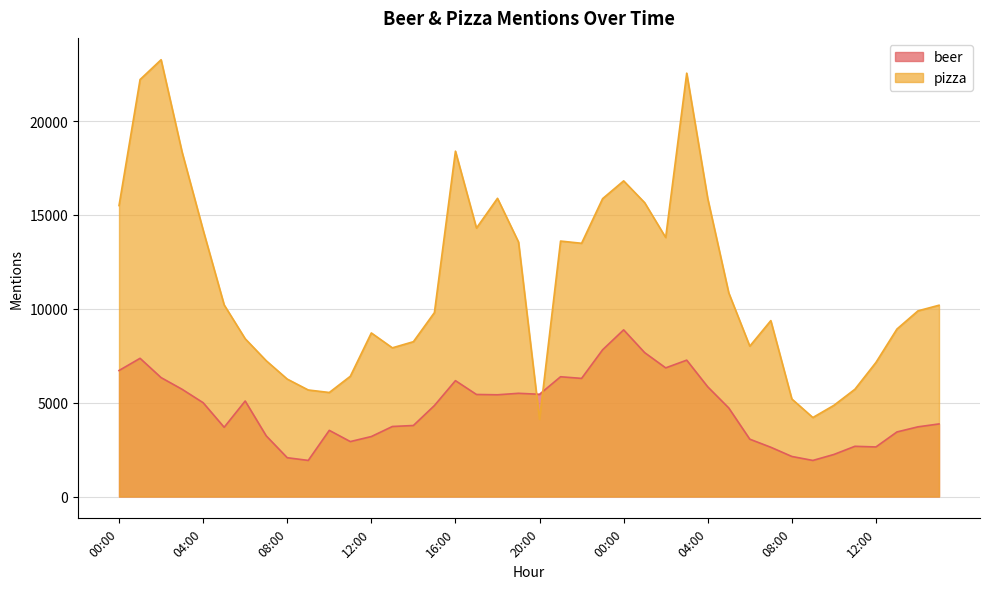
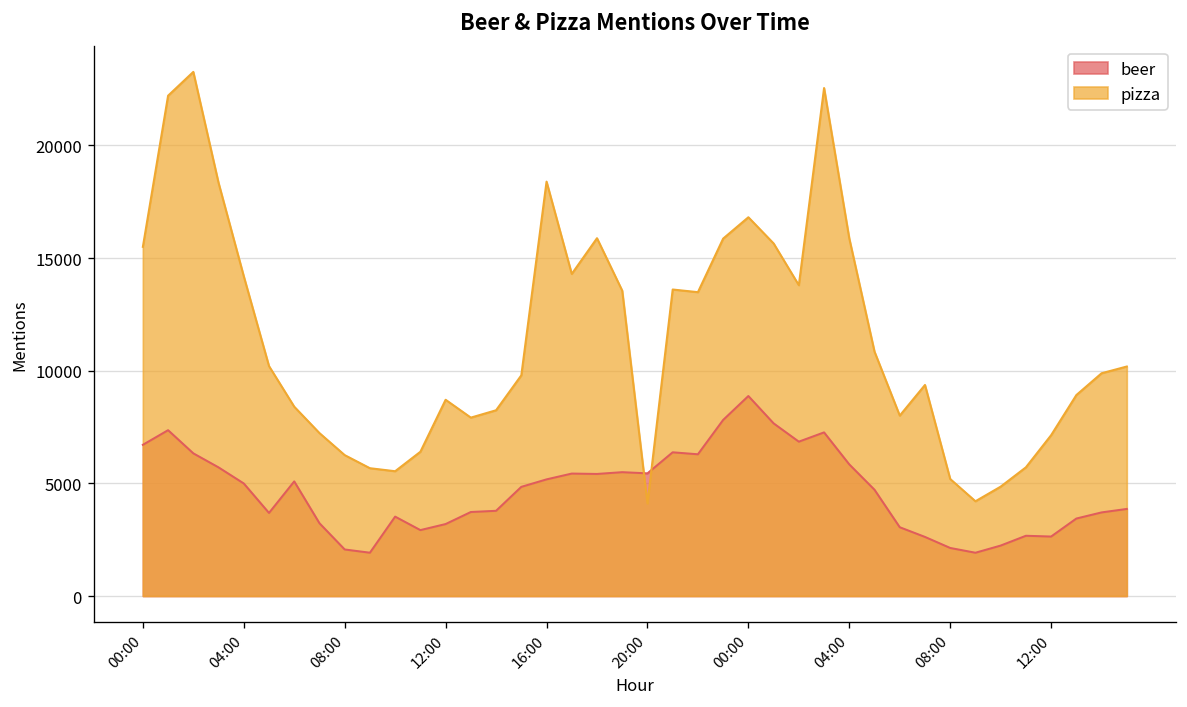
  {
    "beer": {
-     "16:00": 6200,
+     "16:00": 5200,
      "20:00": 5400
    },
    "pizza": {
      "16:00": 18400,
      "20:00": 4100
    }
  }
